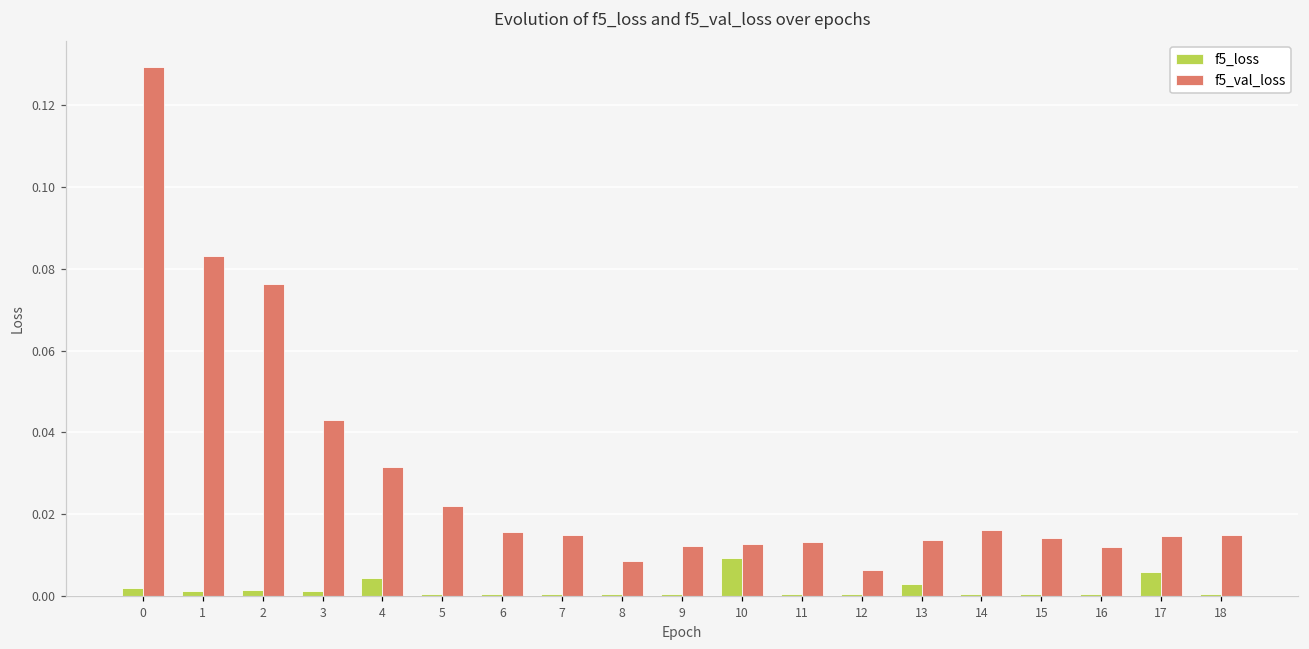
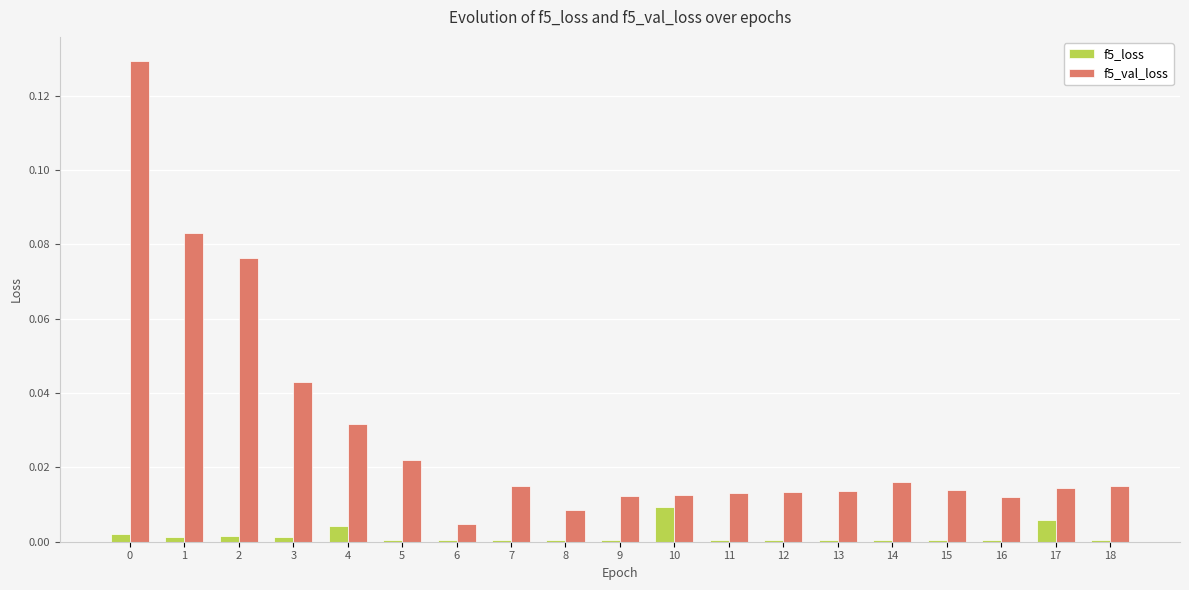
  {
    "f5_loss": {
      "0": 0.002,
      "1": 0.001,
      "2": 0.002,
      "3": 0.001,
      "4": 0.004,
      "10": 0.009,
-     "13": 0.003,
+     "13": 0.000,
      "17": 0.006
    },
    "f5_val_loss": {
      "0": 0.129,
      "1": 0.083,
      "2": 0.076,
      "3": 0.043,
      "4": 0.032,
      "5": 0.022,
-     "6": 0.016,
+     "6": 0.005,
      "7": 0.015,
      "8": 0.008,
      "9": 0.012,
      "10": 0.013,
      "11": 0.013,
-     "12": 0.006,
+     "12": 0.013,
      "13": 0.014,
      "14": 0.016,
      "15": 0.014,
      "16": 0.012,
      "17": 0.015,
      "18": 0.015
    }
  }
